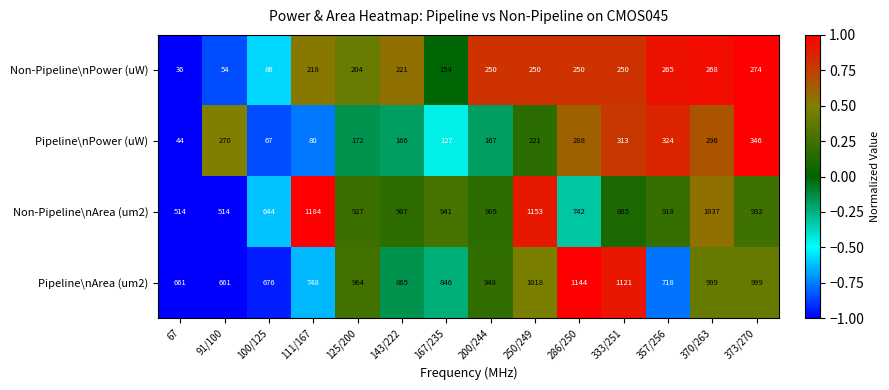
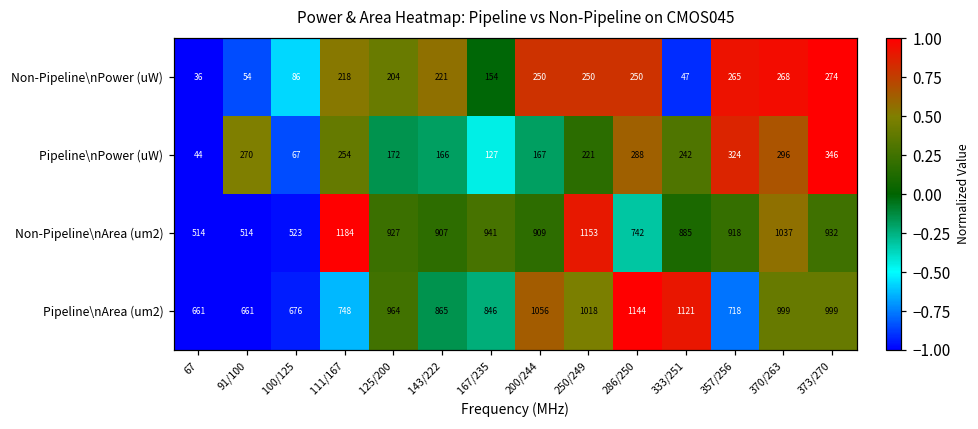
  {
    "Non-Pipeline\\nPower (uW)": {
      "67": 36,
      "91/100": 54,
      "100/125": 86,
      "111/167": 218,
      "125/200": 204,
      "143/222": 221,
      "167/235": 154,
      "200/244": 250,
      "250/249": 250,
      "286/250": 250,
-     "333/251": 250,
+     "333/251": 47,
      "357/256": 265,
      "370/263": 268,
      "373/270": 274
    },
    "Pipeline\\nPower (uW)": {
      "67": 44,
      "91/100": 270,
      "100/125": 67,
-     "111/167": 80,
+     "111/167": 254,
      "125/200": 172,
      "143/222": 166,
      "167/235": 127,
      "200/244": 167,
      "250/249": 221,
      "286/250": 288,
-     "333/251": 313,
+     "333/251": 242,
      "357/256": 324,
      "370/263": 296,
      "373/270": 346
    },
    "Non-Pipeline\\nArea (um2)": {
      "67": 514,
      "91/100": 514,
-     "100/125": 644,
+     "100/125": 523,
      "111/167": 1184,
      "125/200": 927,
      "143/222": 907,
      "167/235": 941,
      "200/244": 909,
      "250/249": 1153,
      "286/250": 742,
      "333/251": 885,
      "357/256": 918,
      "370/263": 1037,
      "373/270": 932
    },
    "Pipeline\\nArea (um2)": {
      "67": 661,
      "91/100": 661,
      "100/125": 676,
      "111/167": 748,
      "125/200": 964,
      "143/222": 865,
      "167/235": 846,
-     "200/244": 948,
+     "200/244": 1056,
      "250/249": 1018,
      "286/250": 1144,
      "333/251": 1121,
      "357/256": 718,
      "370/263": 999,
      "373/270": 999
    }
  }
